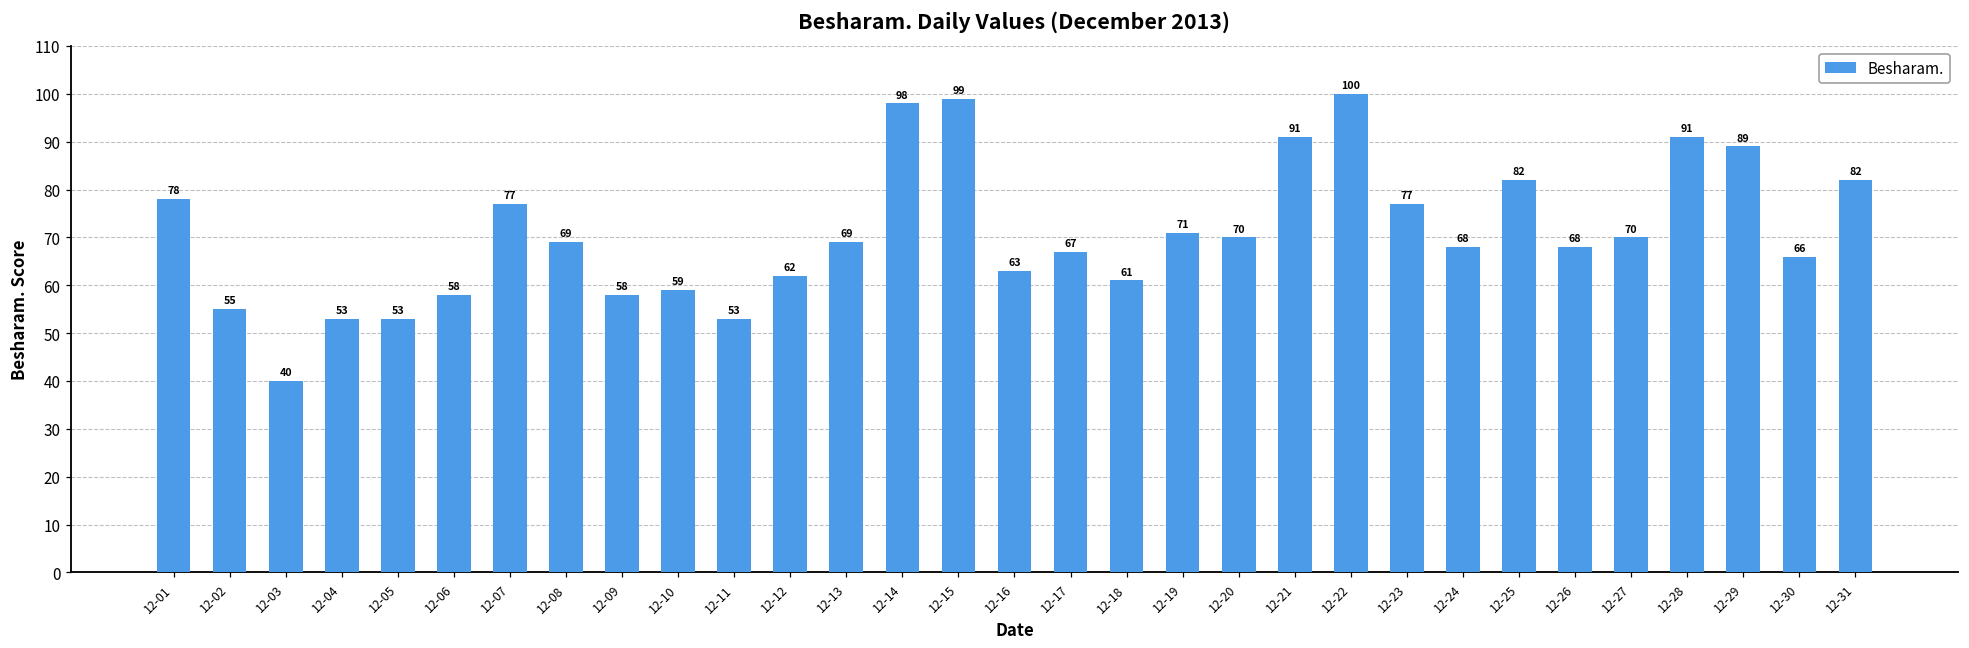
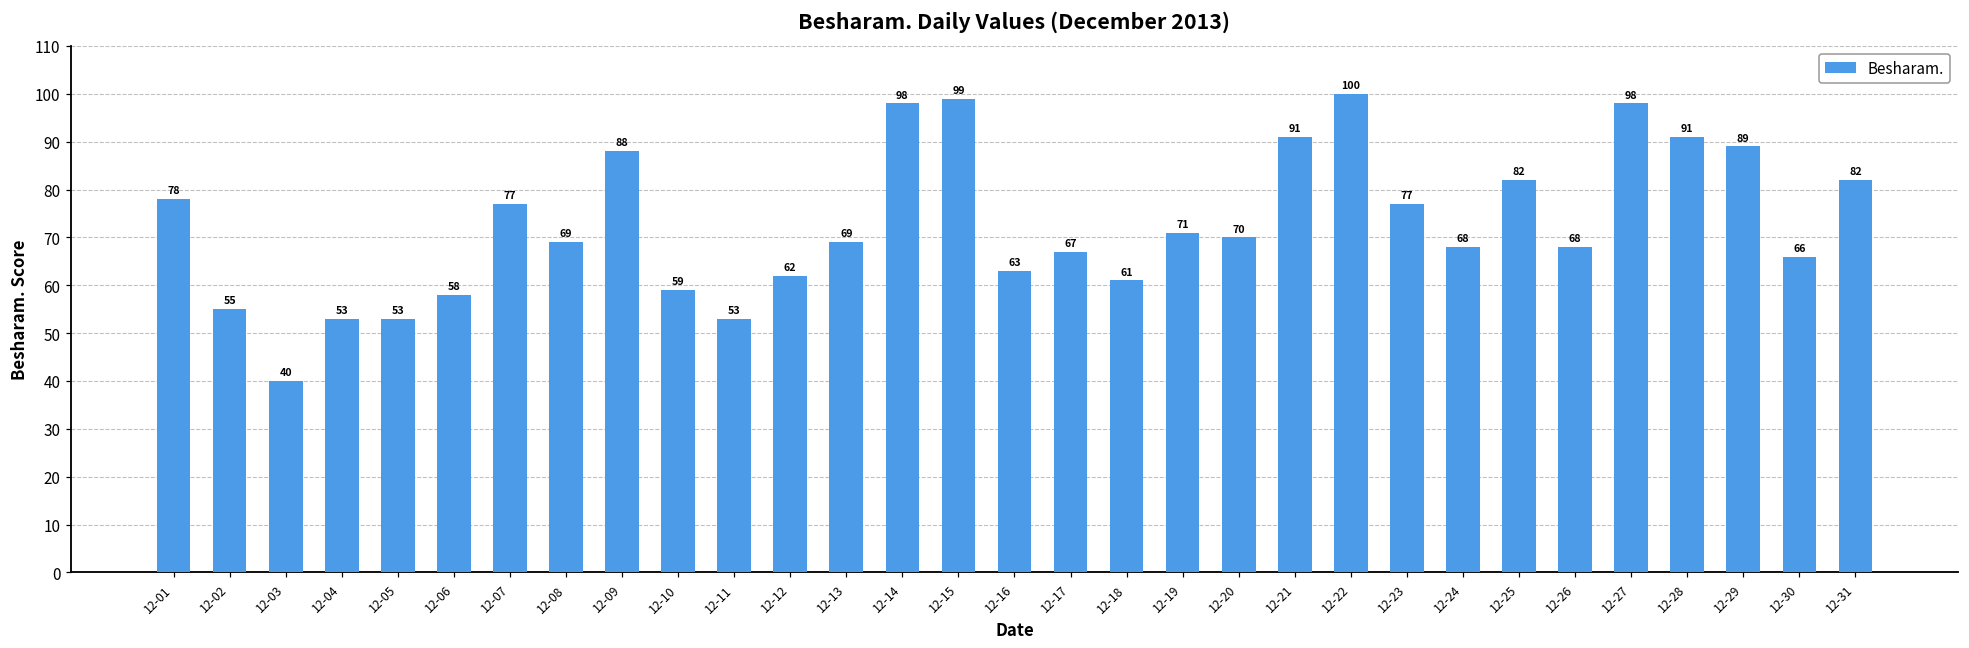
  {
    "12-01": 78,
    "12-02": 55,
    "12-03": 40,
    "12-04": 53,
    "12-05": 53,
    "12-06": 58,
    "12-07": 77,
    "12-08": 69,
-   "12-09": 58,
+   "12-09": 88,
    "12-10": 59,
    "12-11": 53,
    "12-12": 62,
    "12-13": 69,
    "12-14": 98,
    "12-15": 99,
    "12-16": 63,
    "12-17": 67,
    "12-18": 61,
    "12-19": 71,
    "12-20": 70,
    "12-21": 91,
    "12-22": 100,
    "12-23": 77,
    "12-24": 68,
    "12-25": 82,
    "12-26": 68,
-   "12-27": 70,
+   "12-27": 98,
    "12-28": 91,
    "12-29": 89,
    "12-30": 66,
    "12-31": 82
  }
